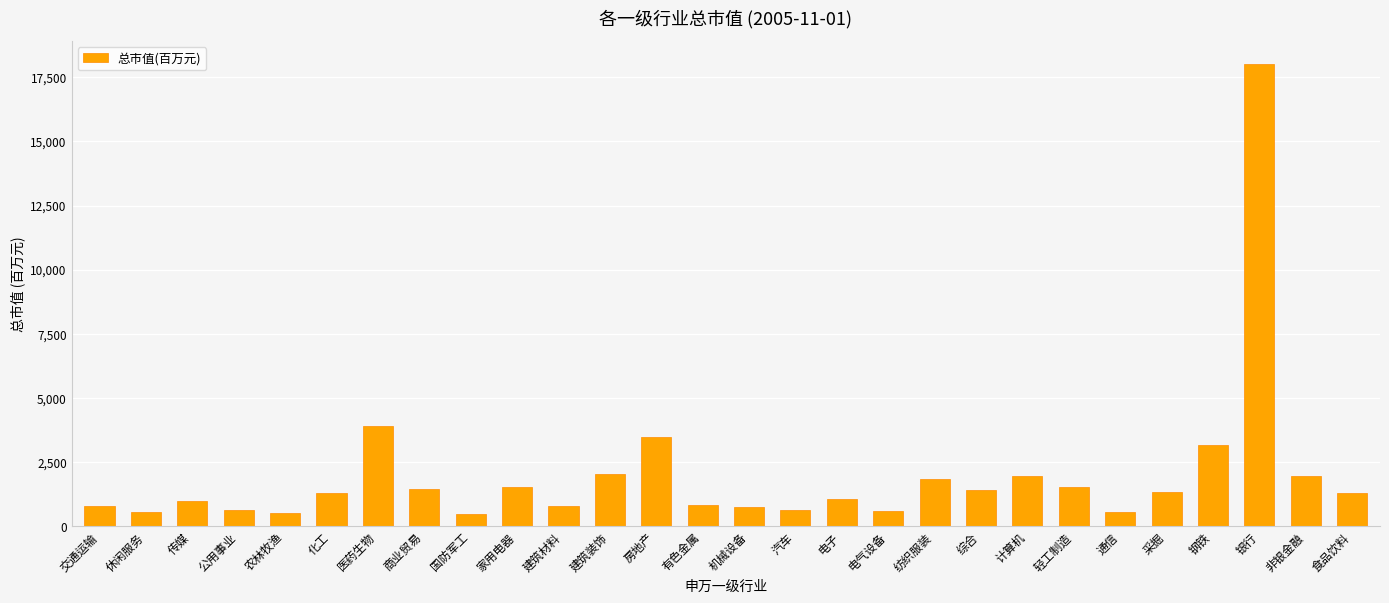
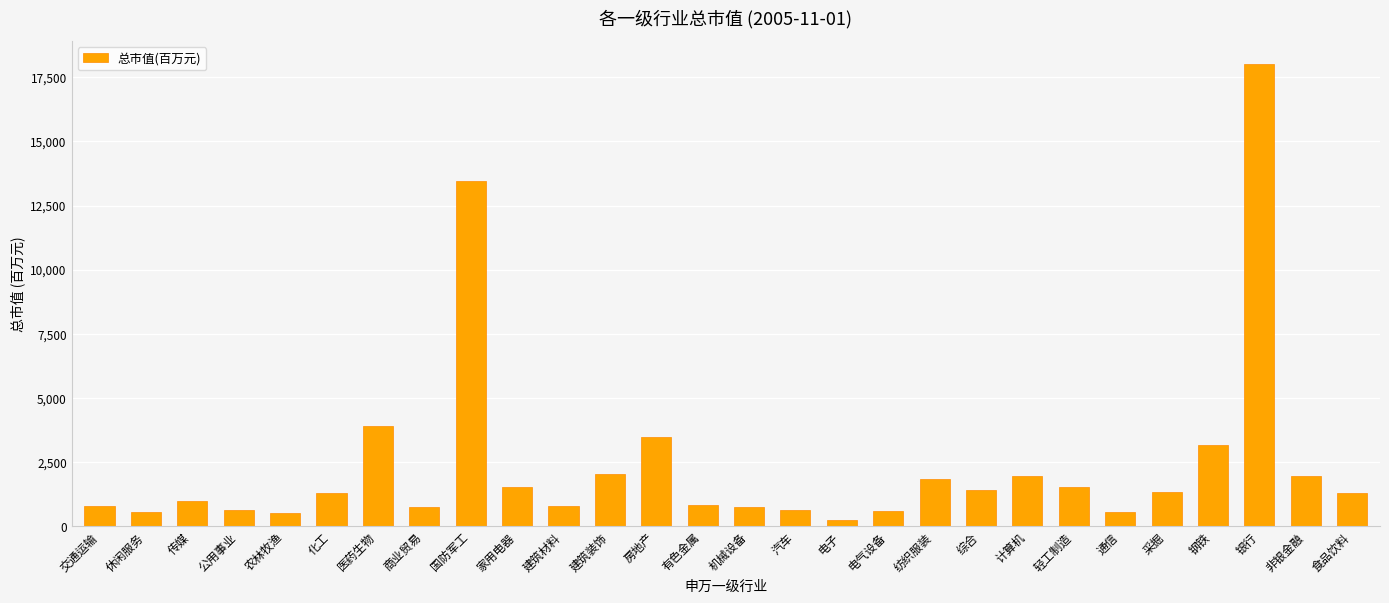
  {
    "交通运输": "800",
    "休闲服务": "500",
    "传媒": "1,000",
    "公用事业": "600",
    "农林牧渔": "500",
    "化工": "1,300",
    "医药生物": "3,900",
-   "商业贸易": "1,500",
-   "国防军工": "500",
+   "商业贸易": "700",
+   "国防军工": "13,500",
    "家用电器": "1,500",
    "建筑材料": "800",
    "建筑装饰": "2,000",
    "房地产": "3,500",
    "有色金属": "800",
    "机械设备": "700",
    "汽车": "600",
-   "电子": "1,100",
+   "电子": "300",
    "电气设备": "600",
    "纺织服装": "1,900",
    "综合": "1,400",
    "计算机": "2,000",
    "轻工制造": "1,500",
    "通信": "600",
    "采掘": "1,400",
    "钢铁": "3,200",
    "银行": "18,000",
    "非银金融": "1,900",
    "食品饮料": "1,300"
  }
